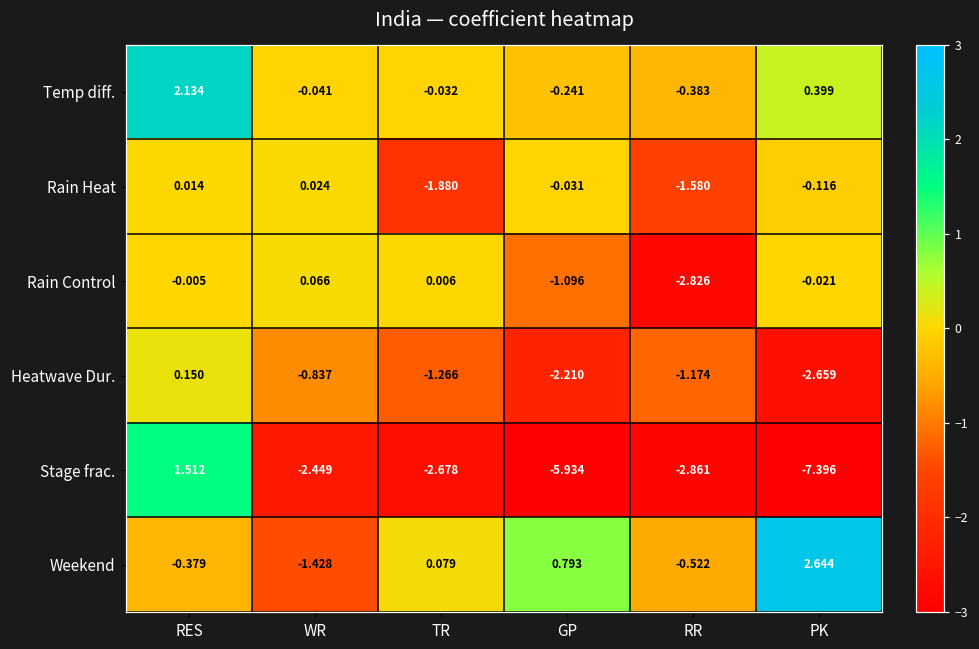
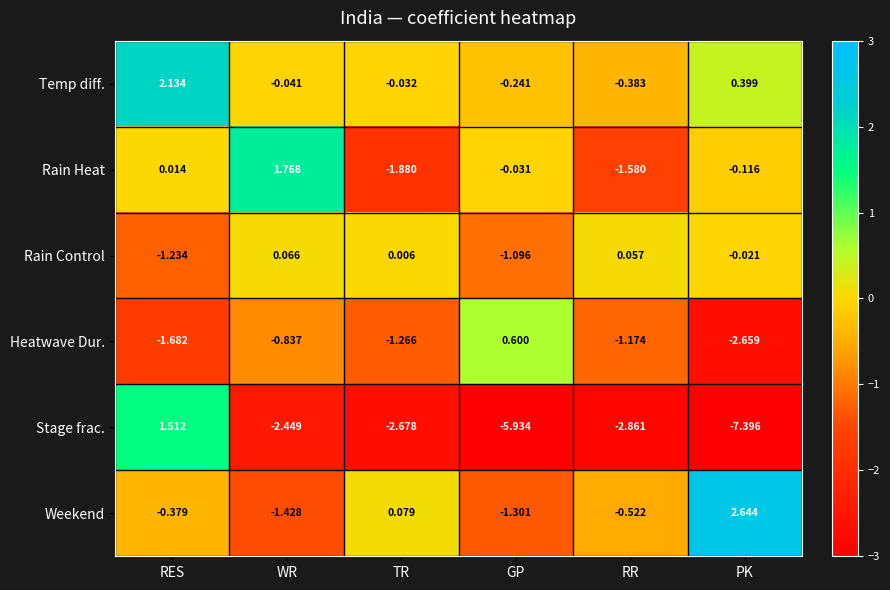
  {
    "Temp diff.": {
      "RES": 2.134,
      "WR": -0.041,
      "TR": -0.032,
      "GP": -0.241,
      "RR": -0.383,
      "PK": 0.399
    },
    "Rain Heat": {
      "RES": 0.014,
-     "WR": 0.024,
+     "WR": 1.768,
      "TR": -1.880,
      "GP": -0.031,
      "RR": -1.580,
      "PK": -0.116
    },
    "Rain Control": {
-     "RES": -0.005,
+     "RES": -1.234,
      "WR": 0.066,
      "TR": 0.006,
      "GP": -1.096,
-     "RR": -2.826,
+     "RR": 0.057,
      "PK": -0.021
    },
    "Heatwave Dur.": {
-     "RES": 0.150,
+     "RES": -1.682,
      "WR": -0.837,
      "TR": -1.266,
-     "GP": -2.210,
+     "GP": 0.600,
      "RR": -1.174,
      "PK": -2.659
    },
    "Stage frac.": {
      "RES": 1.512,
      "WR": -2.449,
      "TR": -2.678,
      "GP": -5.934,
      "RR": -2.861,
      "PK": -7.396
    },
    "Weekend": {
      "RES": -0.379,
      "WR": -1.428,
      "TR": 0.079,
-     "GP": 0.793,
+     "GP": -1.301,
      "RR": -0.522,
      "PK": 2.644
    }
  }
